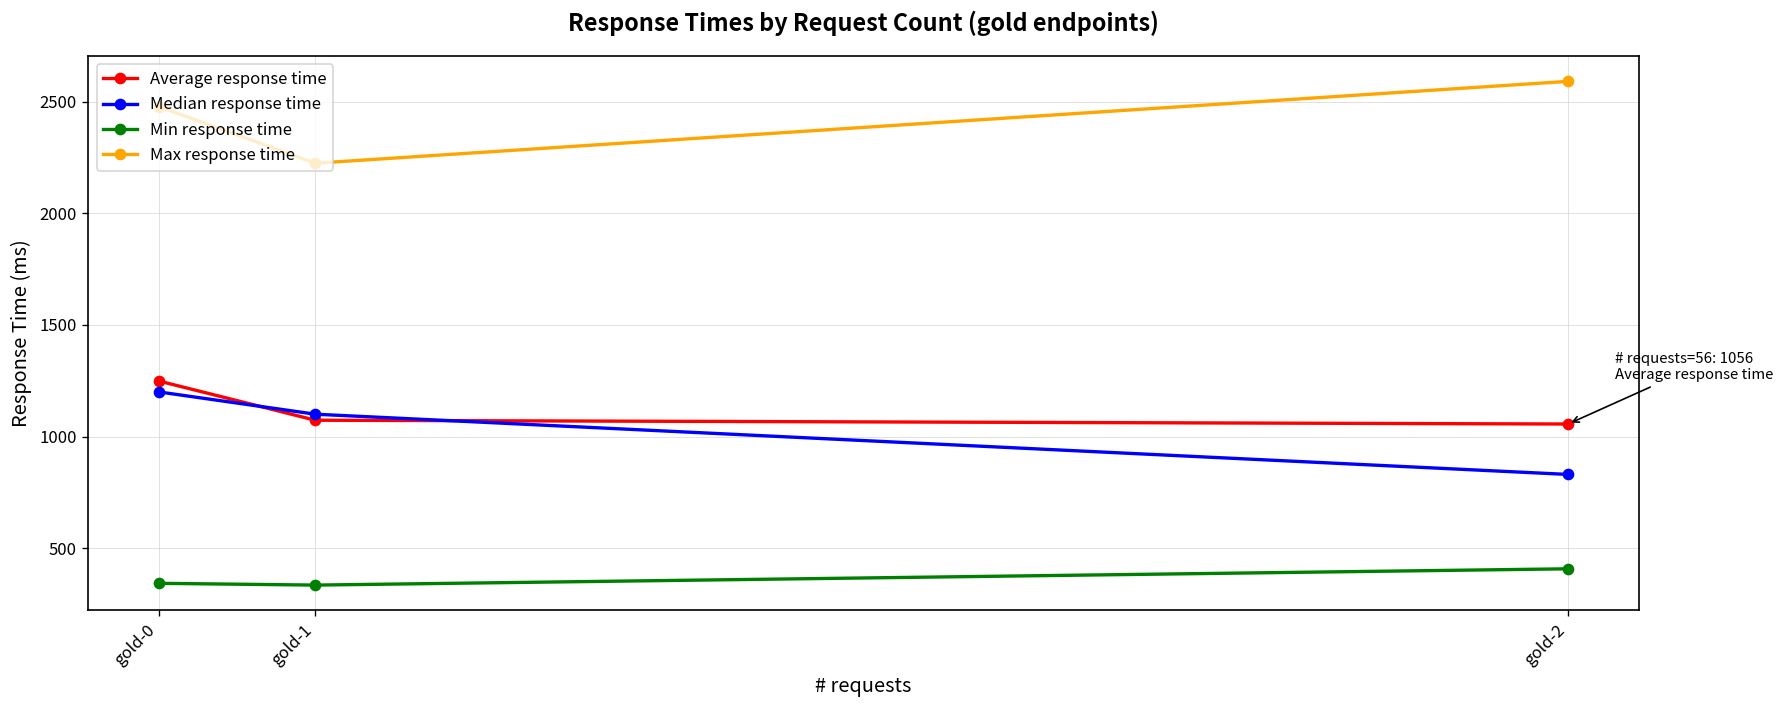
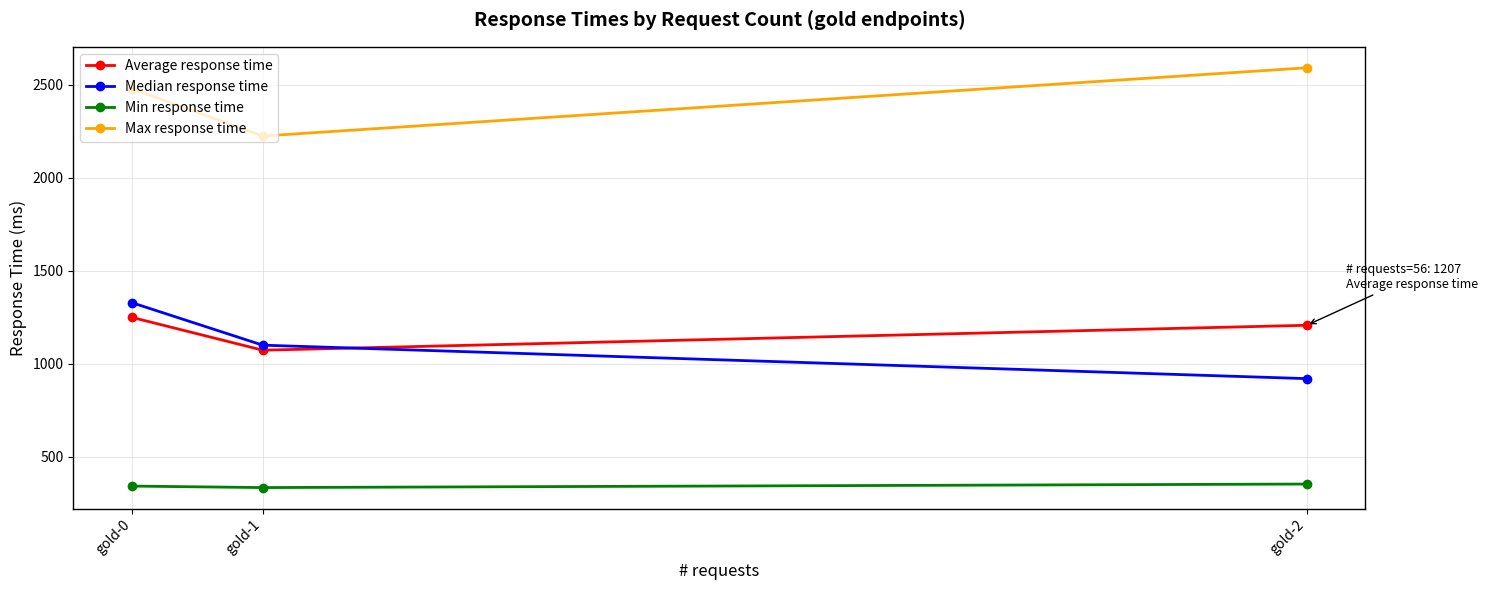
  {
    "Average response time": {
-     "gold-2": 1056
+     "gold-2": 1207
    },
    "Median response time": {
-     "gold-0": 1200,
+     "gold-0": 1330,
      "gold-1": 1100,
-     "gold-2": 830
+     "gold-2": 920
    },
    "Min response time": {
      "gold-0": 340,
      "gold-1": 330,
-     "gold-2": 410
+     "gold-2": 350
    },
    "Max response time": {
      "gold-2": 2590
    }
  }
